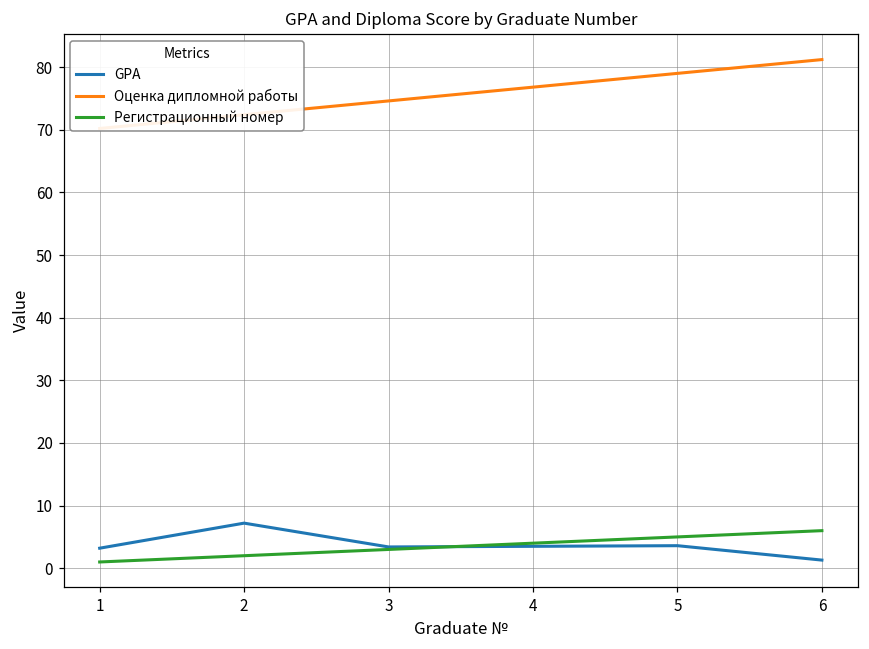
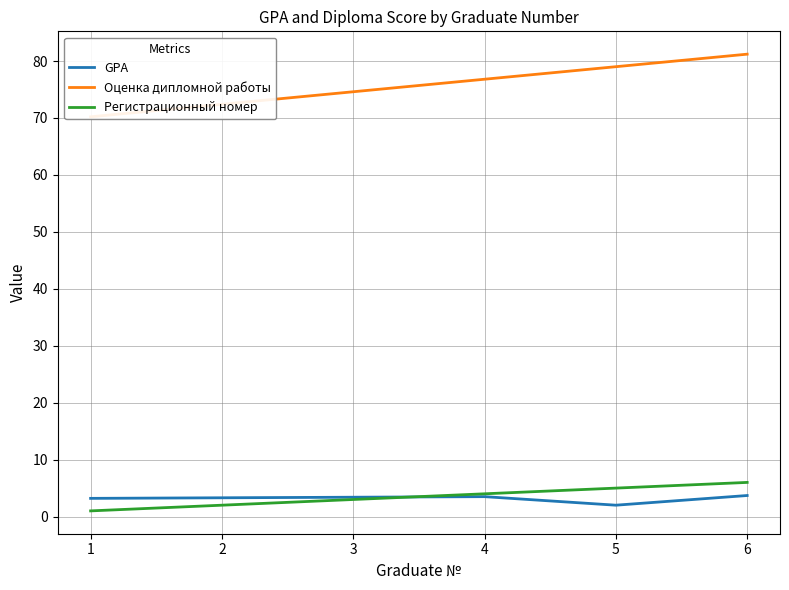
  {
    "GPA": {
      "1": 3,
-     "2": 7,
+     "2": 3,
      "4": 4,
-     "5": 4,
-     "6": 1
+     "5": 2,
+     "6": 4
    },
    "Оценка дипломной работы": {
      "3": 75,
      "4": 77,
      "5": 79,
      "6": 81
    },
    "Регистрационный номер": {
      "1": 1,
      "2": 2,
      "4": 4,
      "5": 5,
      "6": 6
    }
  }
